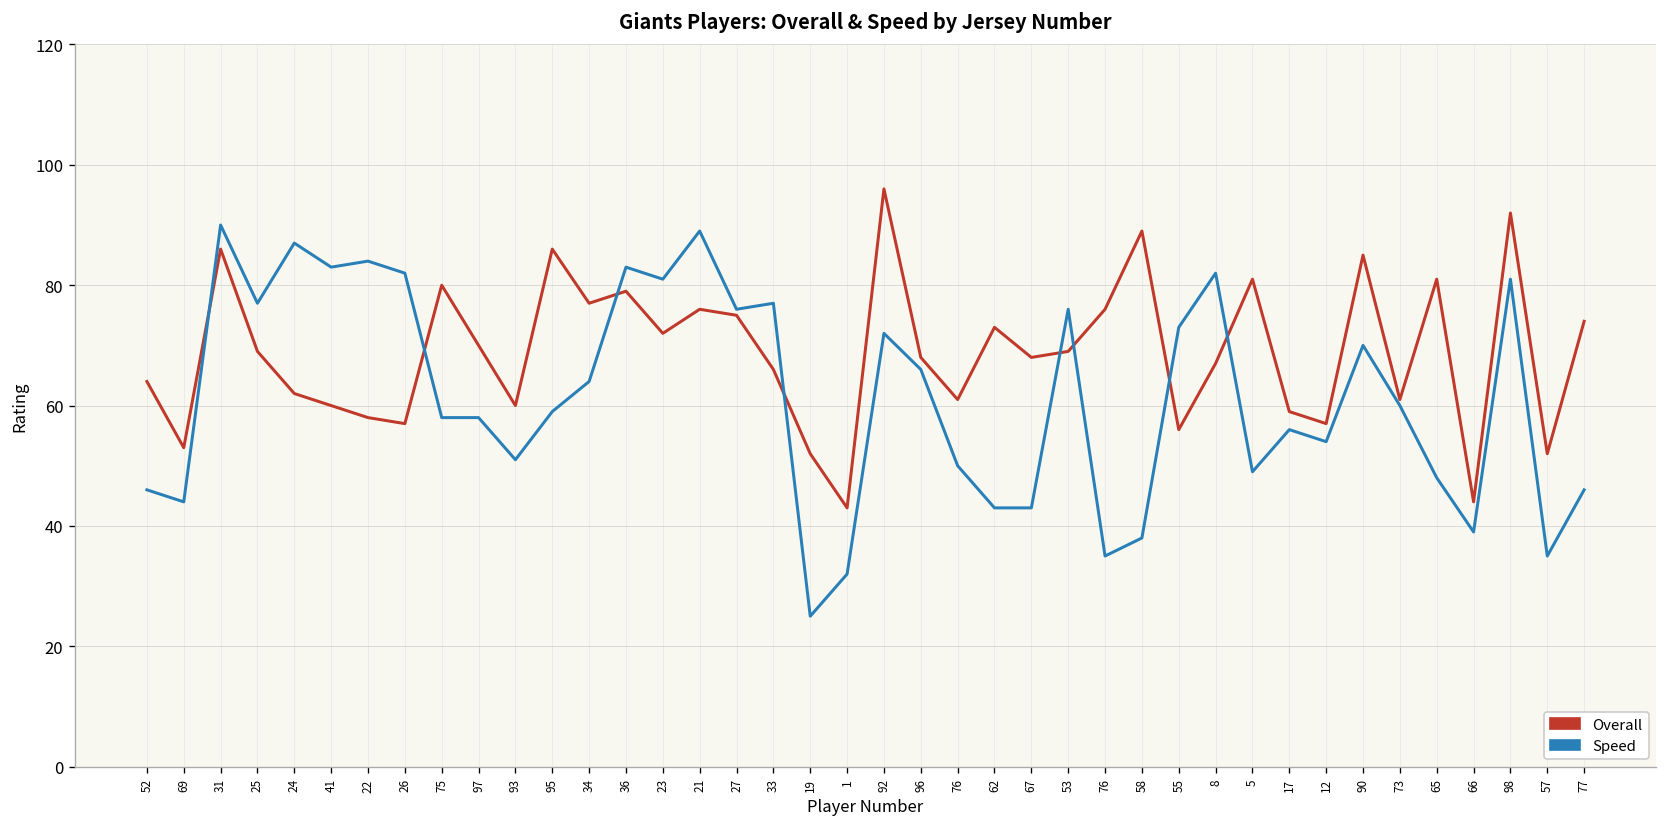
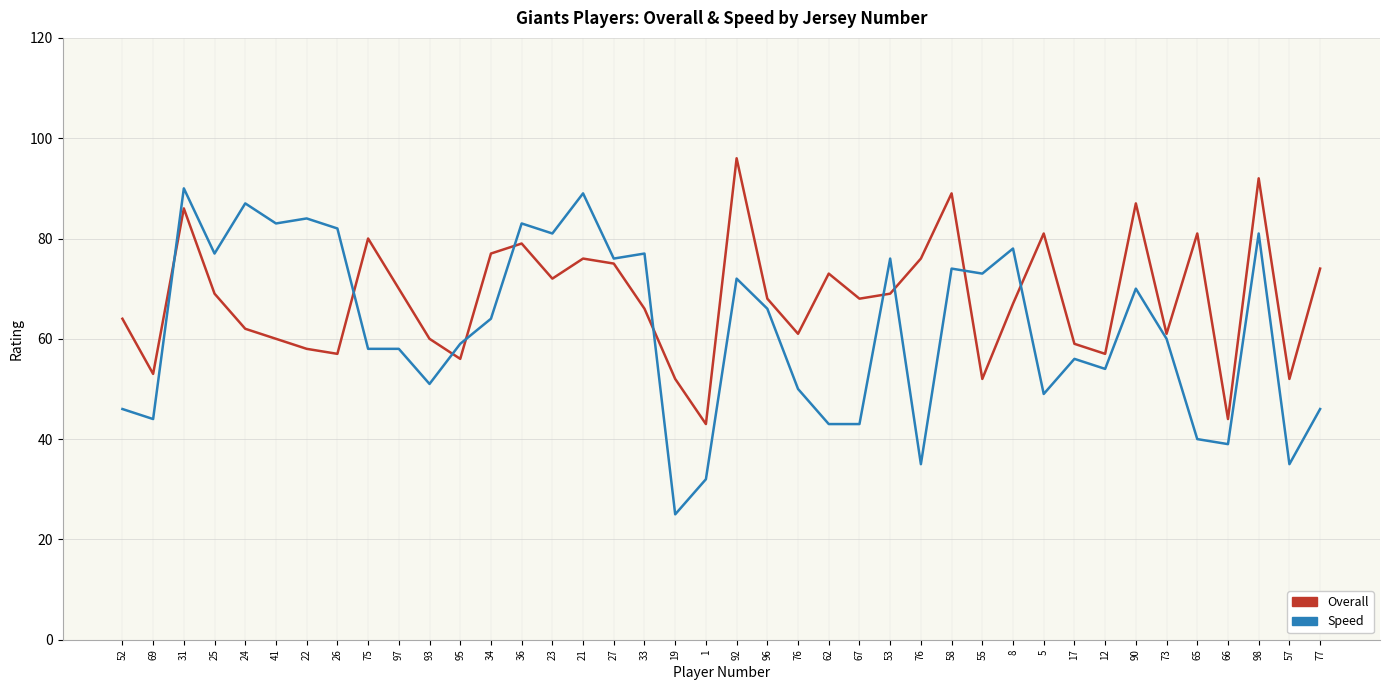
  {
    "Overall": {
      "52": 64,
      "69": 53,
      "31": 86,
      "25": 69,
      "24": 62,
      "41": 60,
      "22": 58,
      "26": 57,
      "75": 80,
      "97": 70,
      "93": 60,
-     "95": 86,
+     "95": 56,
      "34": 77,
      "36": 79,
      "23": 72,
      "21": 76,
      "27": 75,
      "33": 66,
      "19": 52,
      "1": 43,
      "92": 96,
      "96": 68,
      "62": 73,
      "67": 68,
      "53": 69,
      "58": 89,
-     "55": 56,
+     "55": 52,
      "8": 67,
      "5": 81,
      "17": 59,
      "12": 57,
-     "90": 85,
+     "90": 87,
      "73": 61,
      "65": 81,
      "66": 44,
      "98": 92,
      "57": 52,
      "77": 74
    },
    "Speed": {
      "52": 46,
      "69": 44,
      "31": 90,
      "25": 77,
      "24": 87,
      "41": 83,
      "22": 84,
      "26": 82,
      "75": 58,
      "97": 58,
      "93": 51,
      "95": 59,
      "34": 64,
      "36": 83,
      "23": 81,
      "21": 89,
      "27": 76,
      "33": 77,
      "19": 25,
      "1": 32,
      "92": 72,
      "96": 66,
      "62": 43,
      "67": 43,
      "53": 76,
-     "58": 38,
+     "58": 74,
      "55": 73,
-     "8": 82,
+     "8": 78,
      "5": 49,
      "17": 56,
      "12": 54,
      "90": 70,
      "73": 60,
-     "65": 48,
+     "65": 40,
      "66": 39,
      "98": 81,
      "57": 35,
      "77": 46
    }
  }
